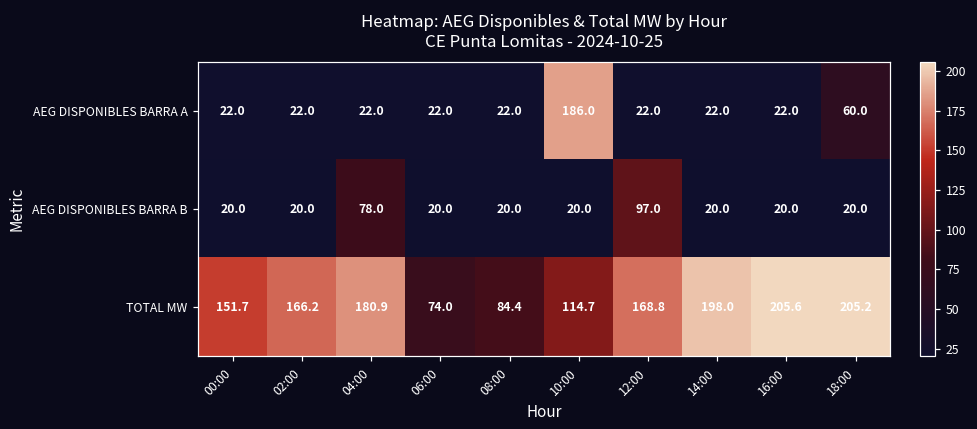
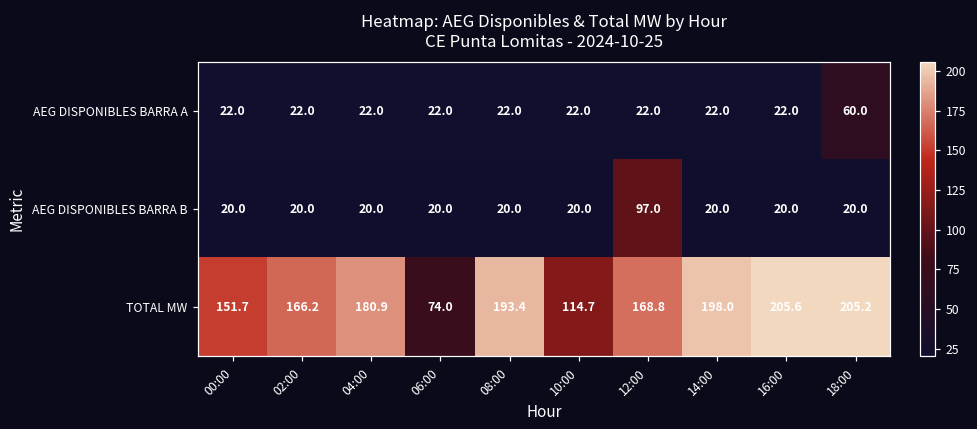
  {
    "AEG DISPONIBLES BARRA A": {
      "00:00": 22.0,
      "02:00": 22.0,
      "04:00": 22.0,
      "06:00": 22.0,
      "08:00": 22.0,
-     "10:00": 186.0,
+     "10:00": 22.0,
      "12:00": 22.0,
      "14:00": 22.0,
      "16:00": 22.0,
      "18:00": 60.0
    },
    "AEG DISPONIBLES BARRA B": {
      "00:00": 20.0,
      "02:00": 20.0,
-     "04:00": 78.0,
+     "04:00": 20.0,
      "06:00": 20.0,
      "08:00": 20.0,
      "10:00": 20.0,
      "12:00": 97.0,
      "14:00": 20.0,
      "16:00": 20.0,
      "18:00": 20.0
    },
    "TOTAL MW": {
      "00:00": 151.7,
      "02:00": 166.2,
      "04:00": 180.9,
      "06:00": 74.0,
-     "08:00": 84.4,
+     "08:00": 193.4,
      "10:00": 114.7,
      "12:00": 168.8,
      "14:00": 198.0,
      "16:00": 205.6,
      "18:00": 205.2
    }
  }
